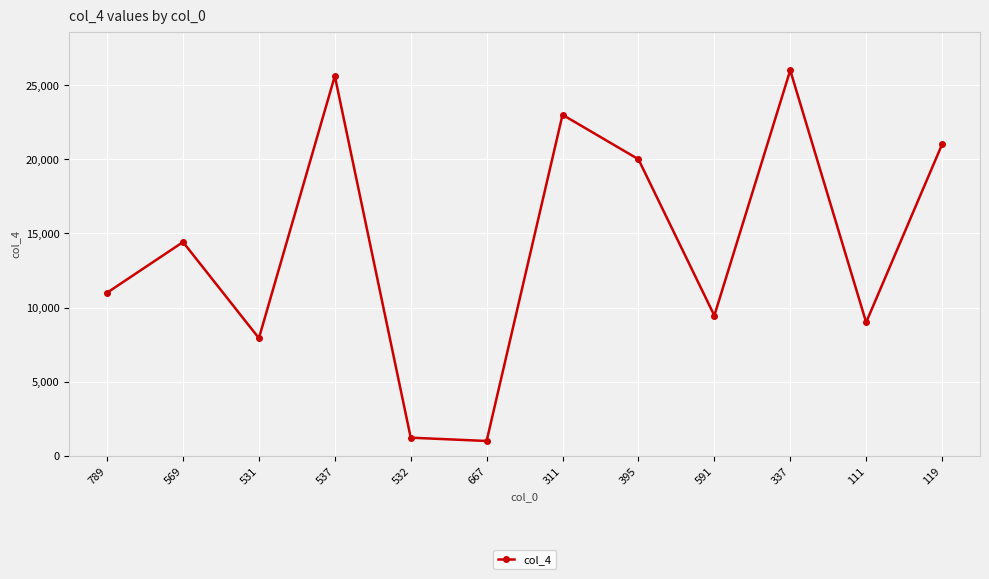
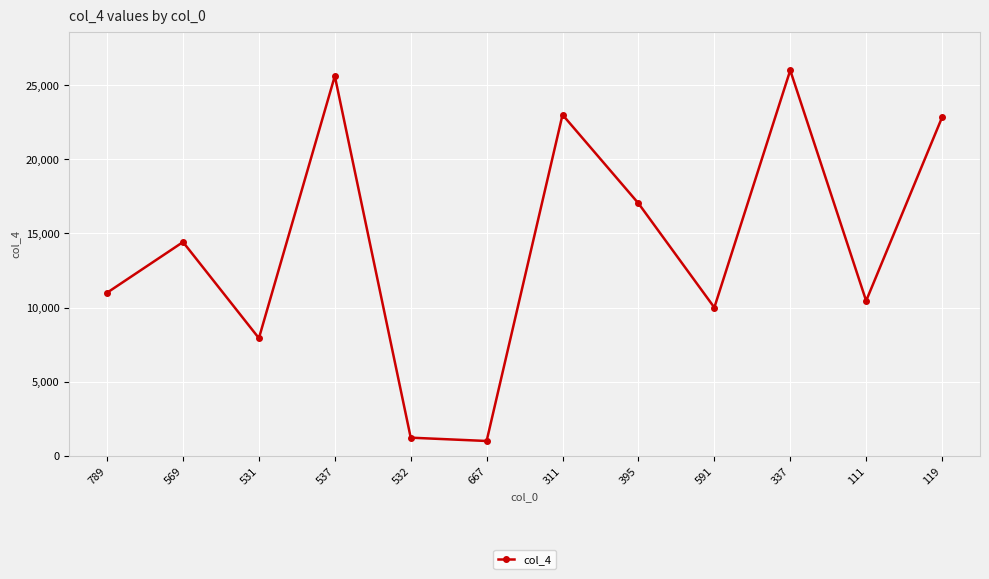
  {
    "789": "11,000",
    "569": "14,400",
    "531": "7,900",
    "537": "25,600",
    "532": "1,200",
    "667": "1,000",
    "311": "23,000",
-   "395": "20,000",
-   "591": "9,500",
+   "395": "17,000",
+   "591": "10,000",
    "337": "26,000",
-   "111": "9,000",
-   "119": "21,000"
+   "111": "10,500",
+   "119": "22,800"
  }
